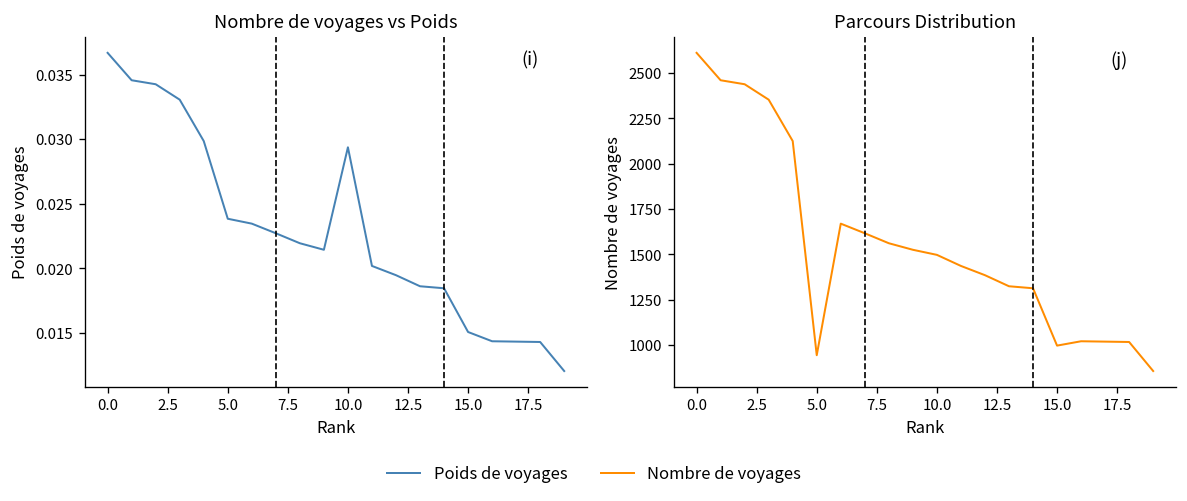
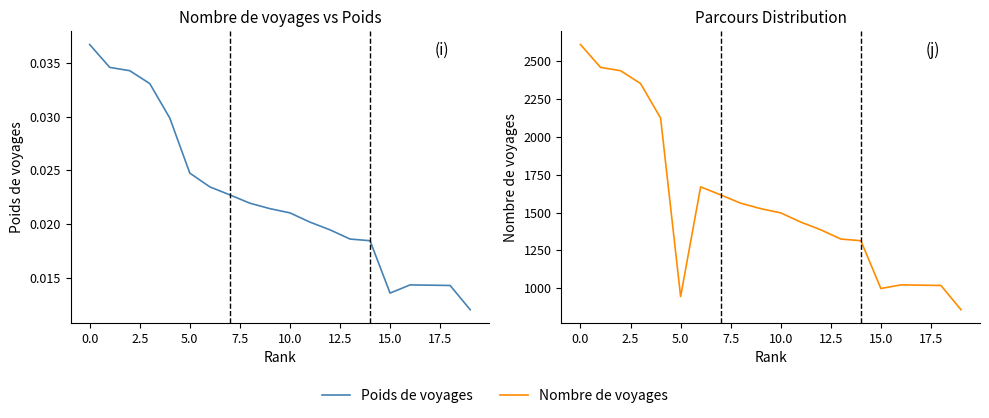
  {
    "Nombre de voyages vs Poids": {
      "0.0": 0.0367,
-     "5.0": 0.0239,
-     "10.0": 0.0294,
-     "15.0": 0.0151
+     "5.0": 0.0248,
+     "10.0": 0.0211,
+     "15.0": 0.0136
    },
    "Parcours Distribution": {
      "0.0": 2610,
      "5.0": 950,
      "10.0": 1500,
      "15.0": 1000
    }
  }
